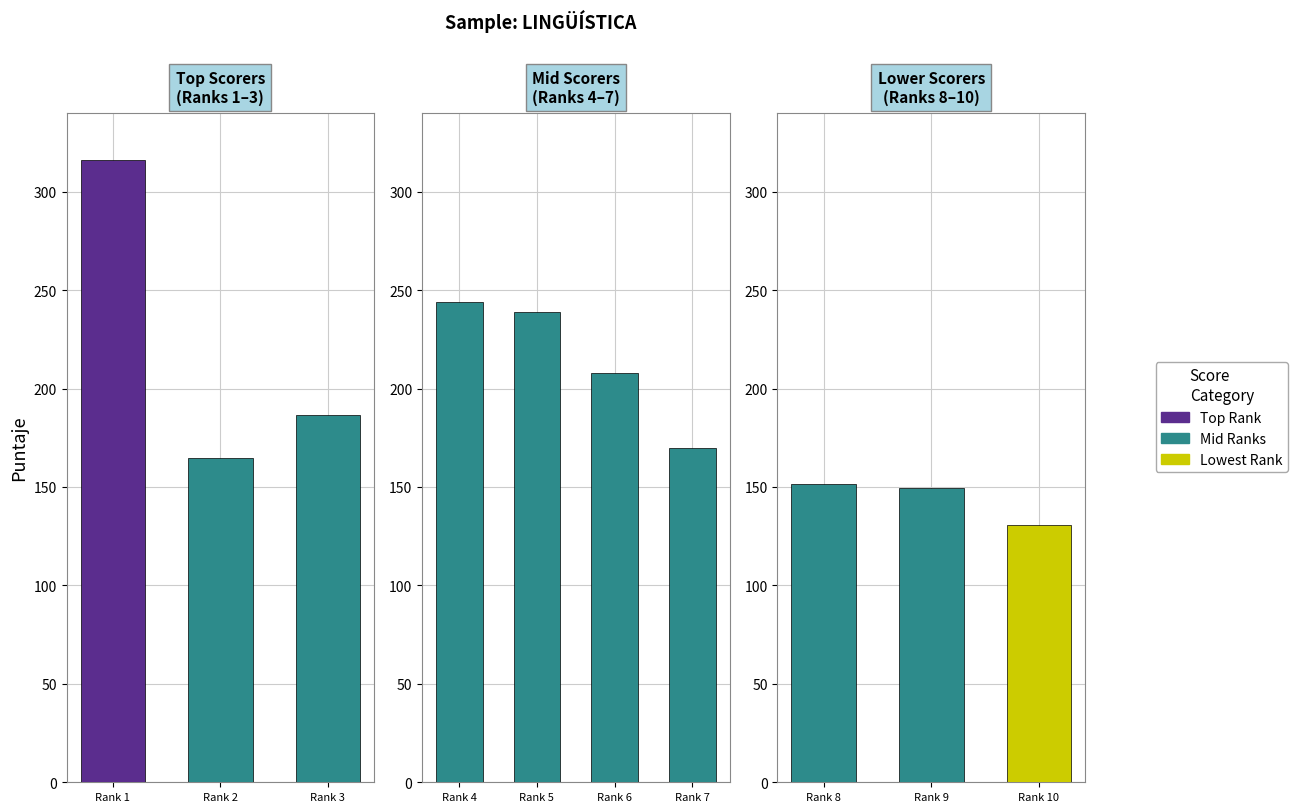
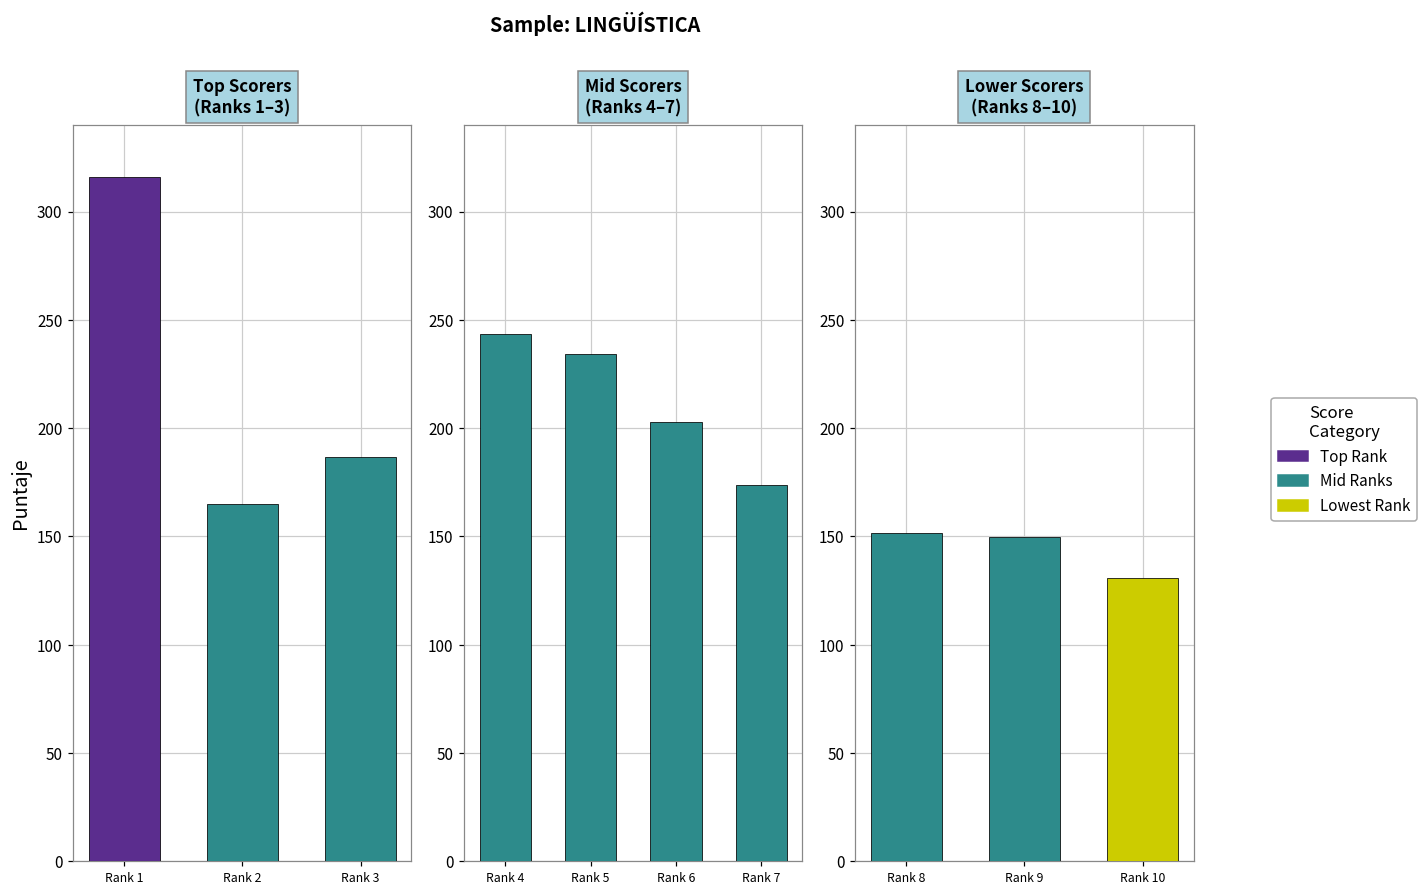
  {
    "Top Scorers (Ranks 1–3)": {
      "Rank 1": 316,
      "Rank 2": 165,
      "Rank 3": 187
    },
    "Mid Scorers (Ranks 4–7)": {
      "Rank 4": 244,
-     "Rank 5": 239,
-     "Rank 6": 208,
-     "Rank 7": 170
+     "Rank 5": 234,
+     "Rank 6": 203,
+     "Rank 7": 174
    },
    "Lower Scorers (Ranks 8–10)": {
      "Rank 8": 151,
      "Rank 9": 150,
      "Rank 10": 131
    }
  }
